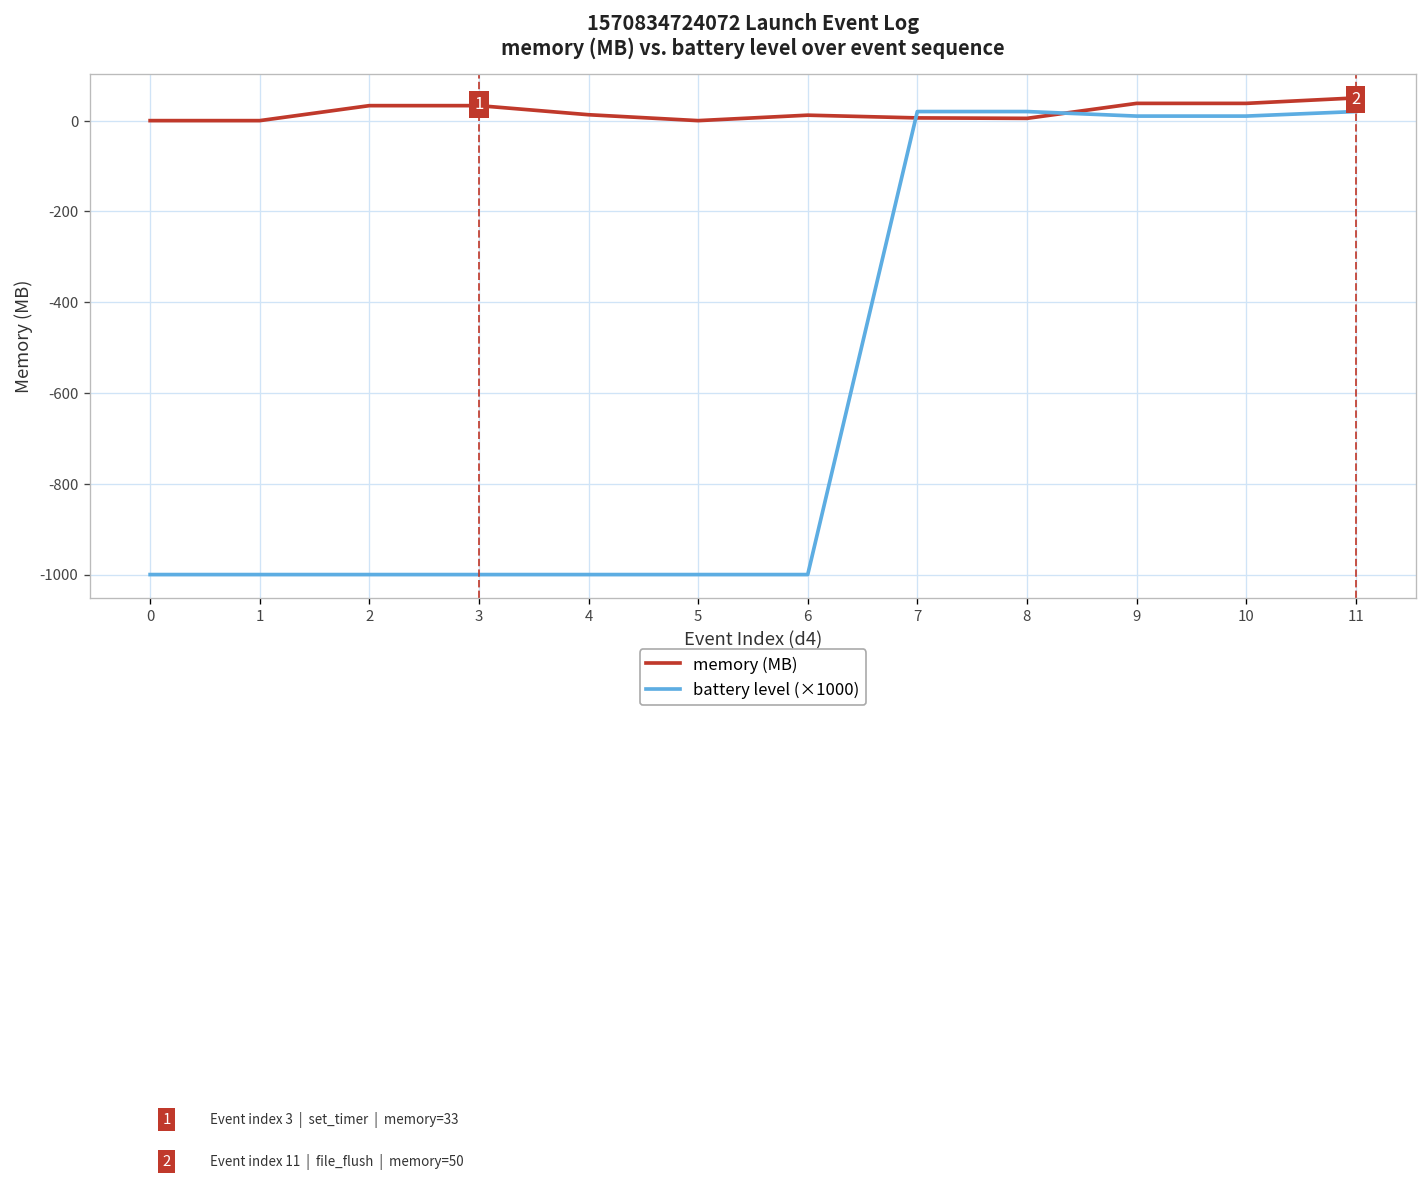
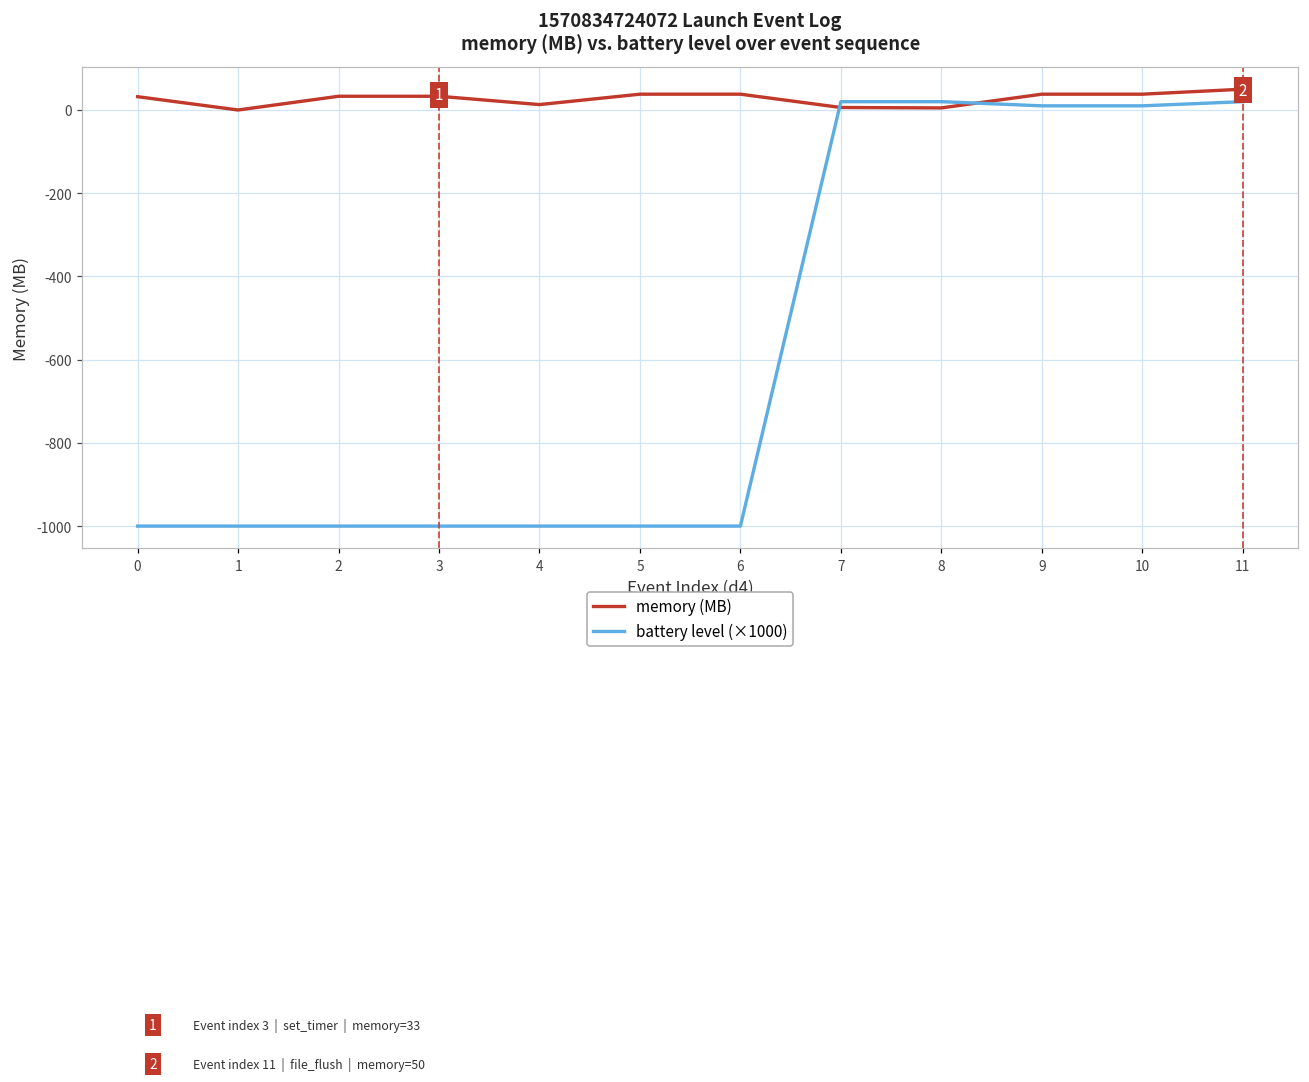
  {
    "memory (MB)": {
-     "0": 0,
+     "0": 30,
      "1": 0,
      "2": 30,
      "4": 10,
-     "5": 0,
-     "6": 10,
+     "5": 40,
+     "6": 40,
      "7": 10,
      "8": 10,
      "9": 40,
      "10": 40
    },
    "battery level (×1000)": {
      "0": -1000,
      "1": -1000,
      "2": -1000,
      "3": -1000,
      "4": -1000,
      "5": -1000,
      "6": -1000,
      "7": 20,
      "8": 20,
      "9": 10,
      "10": 10
    }
  }
